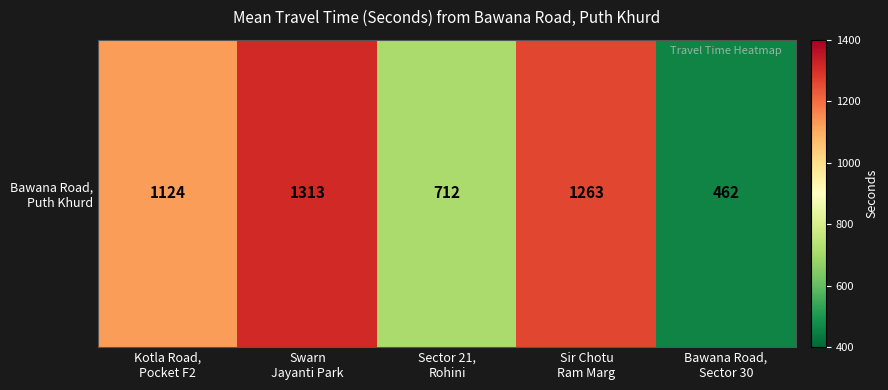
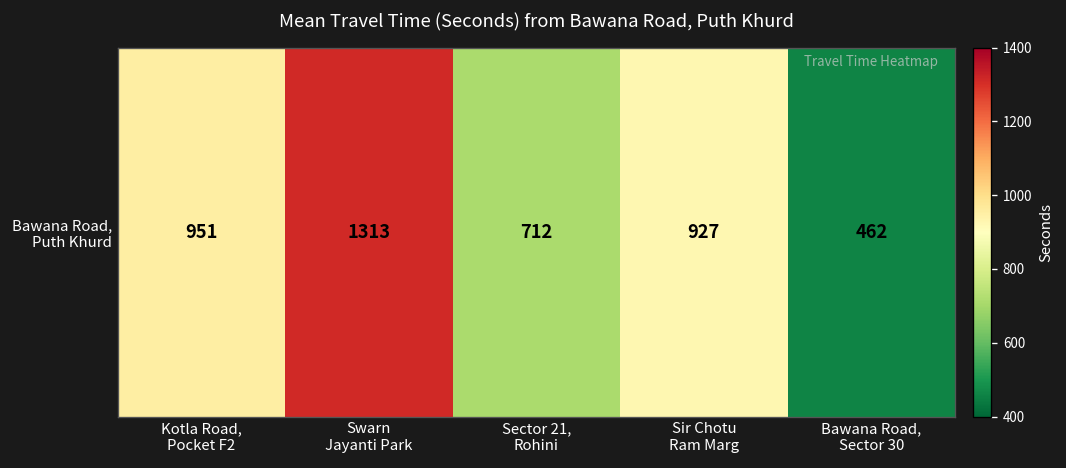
  {
    "Bawana Road, Puth Khurd": {
-     "Kotla Road, Pocket F2": 1124,
+     "Kotla Road, Pocket F2": 951,
      "Swarn Jayanti Park": 1313,
      "Sector 21, Rohini": 712,
-     "Sir Chotu Ram Marg": 1263
+     "Sir Chotu Ram Marg": 927
    }
  }
